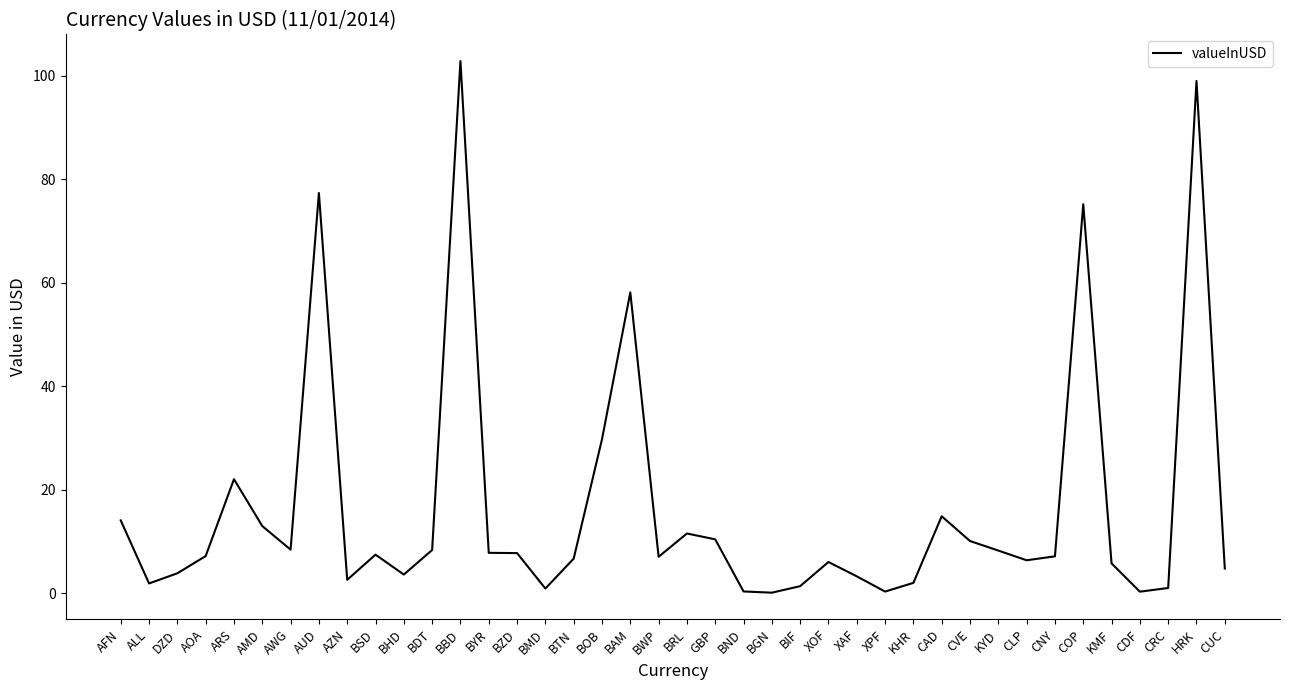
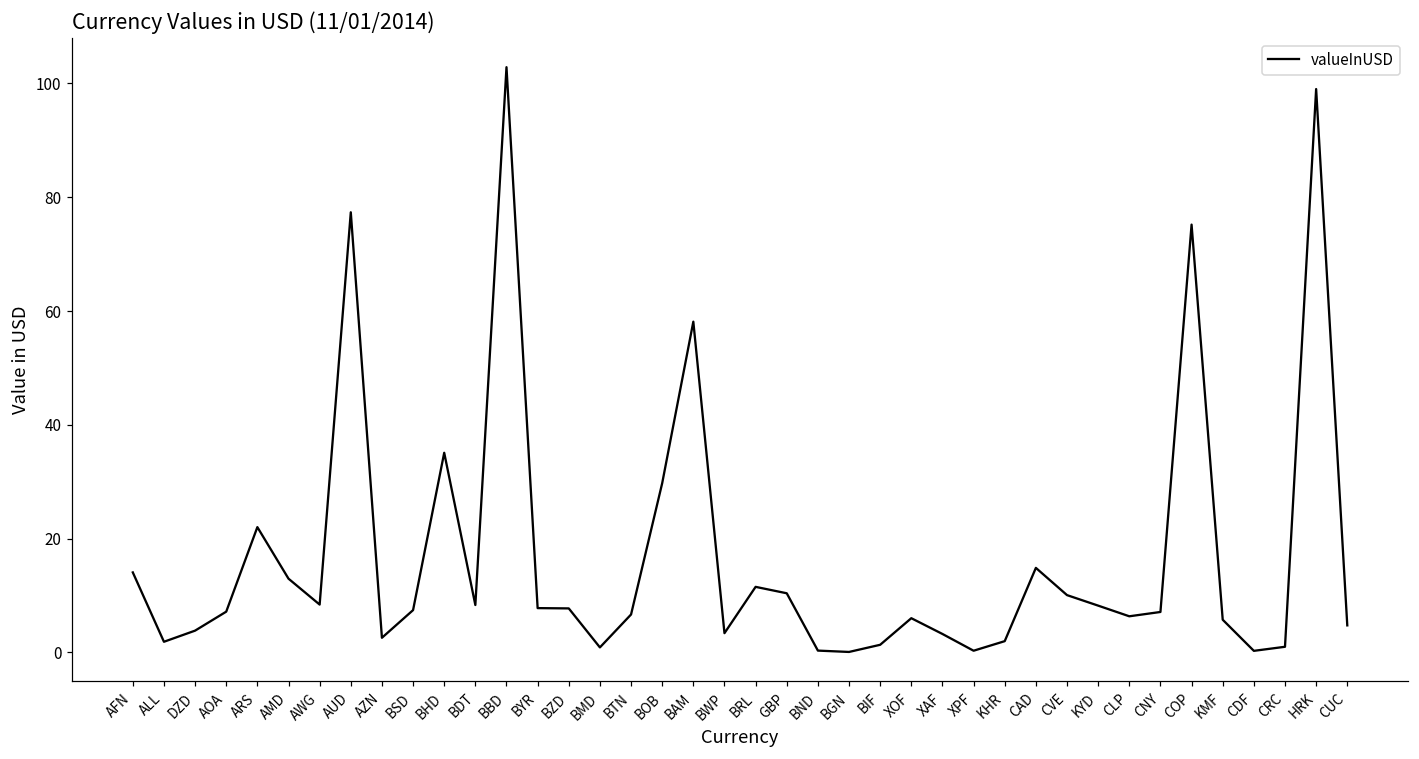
  {
    "AFN": 14,
    "ALL": 2,
    "DZD": 4,
    "AOA": 7,
    "ARS": 22,
    "AMD": 13,
    "AWG": 8,
    "AUD": 77,
    "AZN": 3,
    "BSD": 7,
-   "BHD": 4,
+   "BHD": 35,
    "BDT": 8,
    "BBD": 103,
    "BYR": 8,
    "BZD": 8,
    "BMD": 1,
    "BTN": 7,
    "BOB": 30,
    "BAM": 58,
-   "BWP": 7,
+   "BWP": 3,
    "BRL": 12,
    "GBP": 10,
    "BND": 0,
    "BGN": 0,
    "BIF": 1,
    "XOF": 6,
    "XAF": 3,
    "XPF": 0,
    "KHR": 2,
    "CAD": 15,
    "CVE": 10,
    "KYD": 8,
    "CLP": 6,
    "CNY": 7,
    "COP": 75,
    "KMF": 6,
    "CDF": 0,
    "CRC": 1,
    "HRK": 99,
    "CUC": 5
  }
